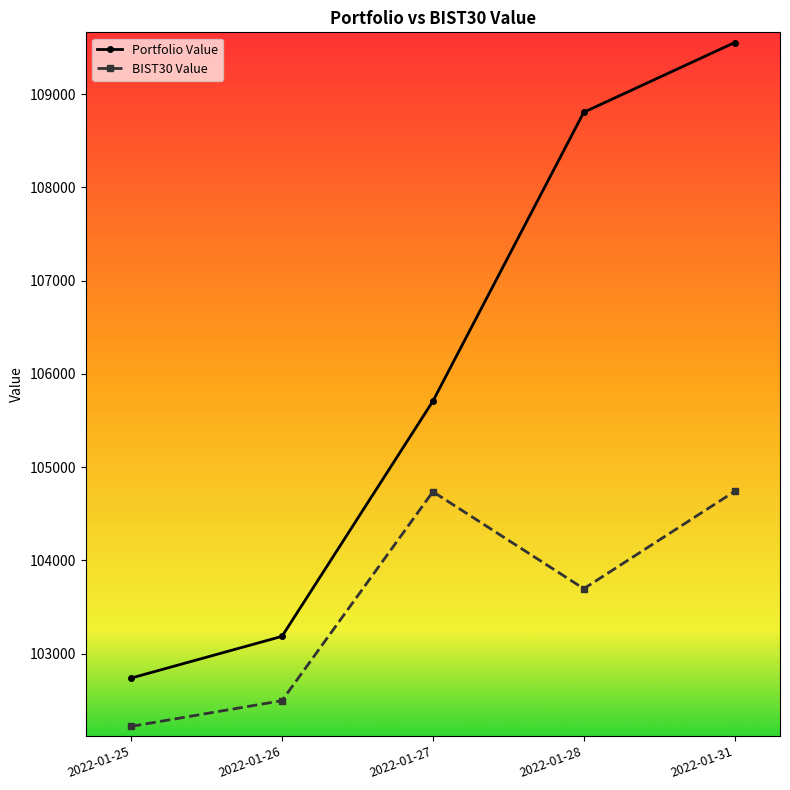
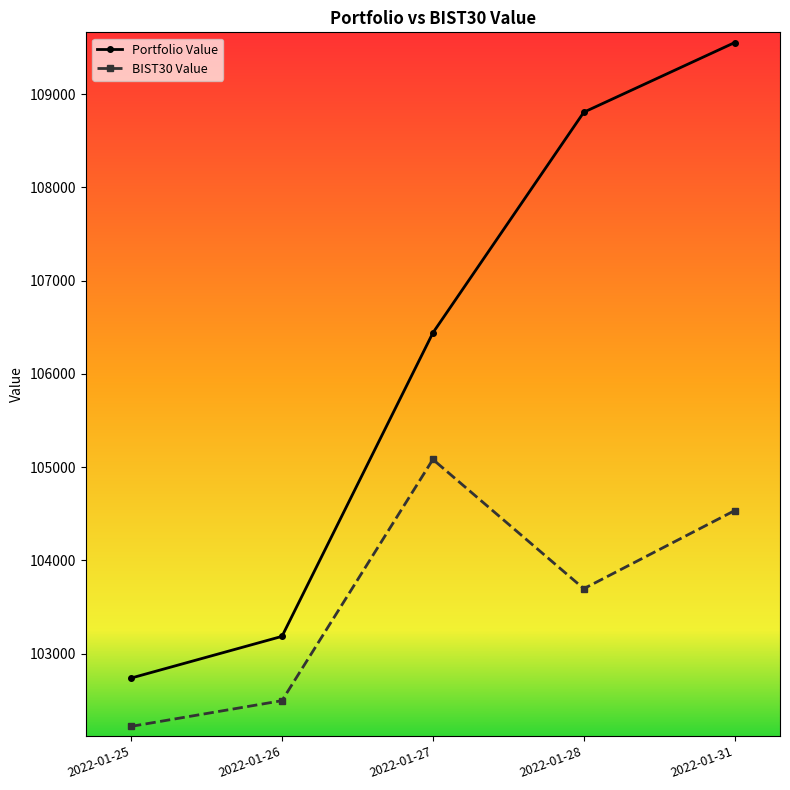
  {
    "Portfolio Value": {
      "2022-01-25": 102700,
      "2022-01-26": 103200,
-     "2022-01-27": 105700,
+     "2022-01-27": 106400,
      "2022-01-28": 108800,
      "2022-01-31": 109600
    },
    "BIST30 Value": {
      "2022-01-25": 102200,
      "2022-01-26": 102500,
-     "2022-01-27": 104700,
+     "2022-01-27": 105100,
      "2022-01-28": 103700,
-     "2022-01-31": 104700
+     "2022-01-31": 104500
    }
  }
